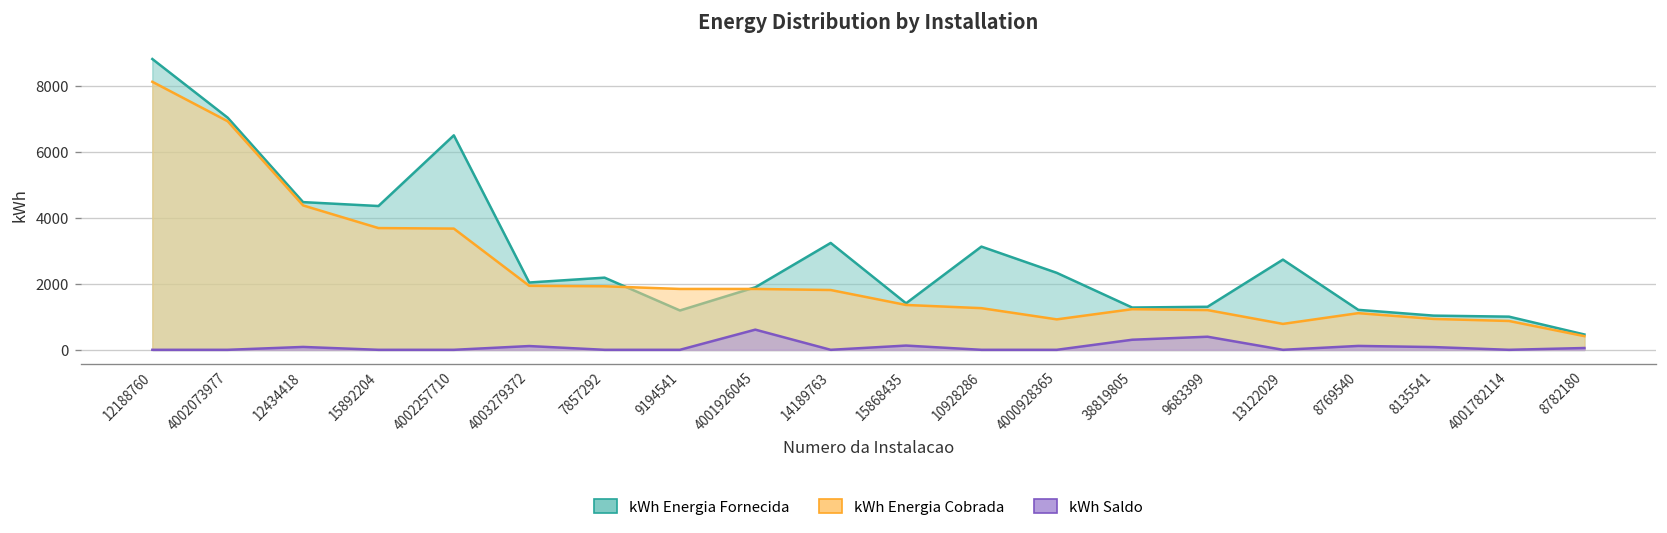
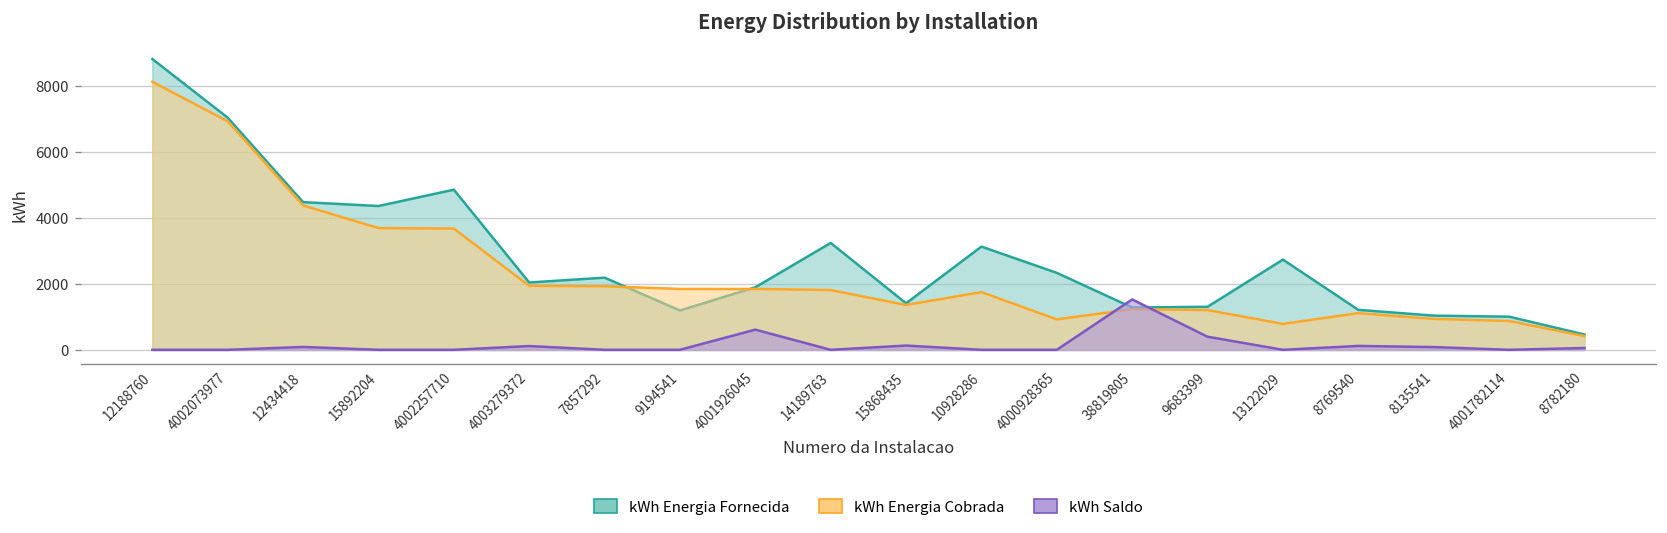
  {
    "kWh Energia Fornecida": {
      "12188760": 8800,
      "4002073977": 7000,
      "12434418": 4500,
      "15892204": 4400,
-     "4002257710": 6500,
+     "4002257710": 4800,
      "4003279372": 2000,
      "7857292": 2200,
      "9194541": 1200,
      "14189763": 3200,
      "10928286": 3100,
      "4000928365": 2300,
      "9683399": 1300,
      "13122029": 2700,
      "8769540": 1200,
      "8135541": 1000,
      "4001782114": 1000
    },
    "kWh Energia Cobrada": {
      "12188760": 8100,
      "4002073977": 6900,
      "12434418": 4400,
      "15892204": 3700,
      "4002257710": 3700,
      "4003279372": 1900,
      "7857292": 1900,
      "9194541": 1800,
      "14189763": 1800,
-     "10928286": 1300,
+     "10928286": 1700,
      "4000928365": 900,
      "9683399": 1200,
      "13122029": 800,
      "8769540": 1100,
      "8135541": 900,
      "4001782114": 900
    },
    "kWh Saldo": {
      "12188760": 0,
      "4002073977": 0,
      "12434418": 100,
      "15892204": 0,
      "4002257710": 0,
      "4003279372": 100,
      "7857292": 0,
      "9194541": 0,
      "4001926045": 600,
      "14189763": 0,
      "15868435": 100,
      "10928286": 0,
      "4000928365": 0,
-     "38819805": 300,
+     "38819805": 1500,
      "9683399": 400,
      "13122029": 0,
      "8769540": 100,
      "8135541": 100,
      "4001782114": 0,
      "8782180": 100
    }
  }
